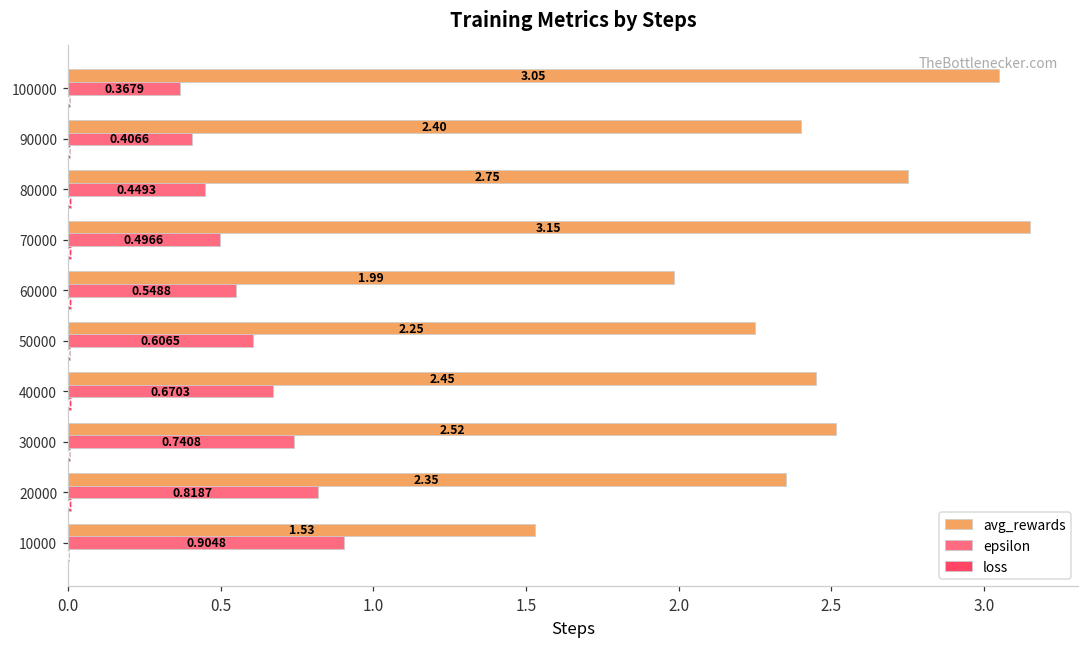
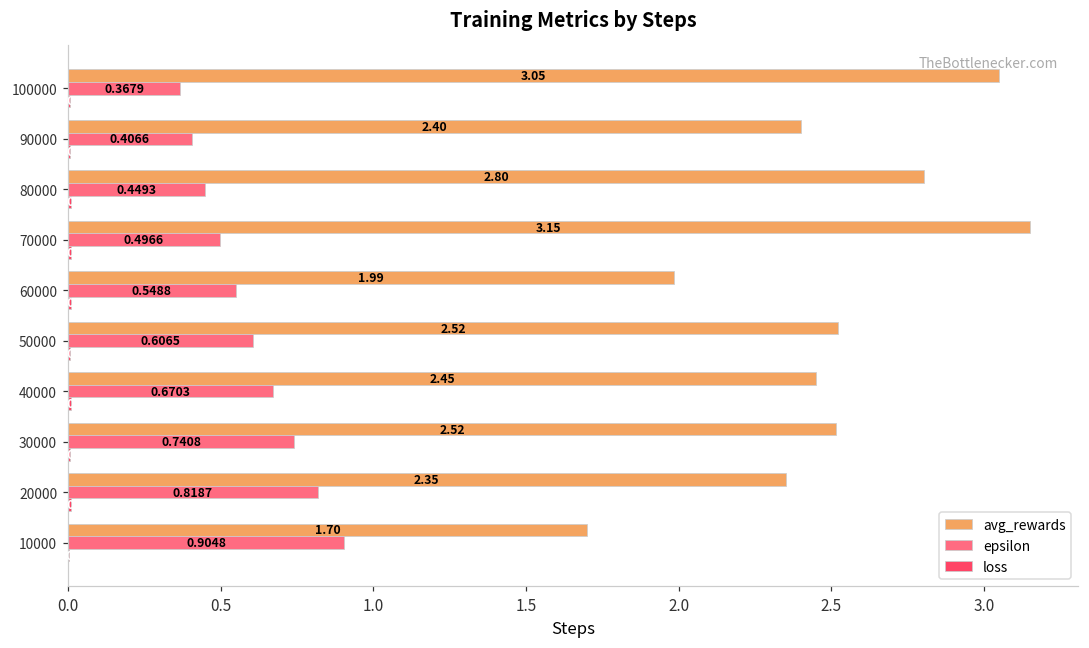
  {
    "avg_rewards": {
      "100000": 3.05,
      "90000": 2.40,
-     "80000": 2.75,
+     "80000": 2.80,
      "70000": 3.15,
      "60000": 1.99,
-     "50000": 2.25,
+     "50000": 2.52,
      "40000": 2.45,
      "30000": 2.52,
      "20000": 2.35,
-     "10000": 1.53
+     "10000": 1.70
    }
  }
